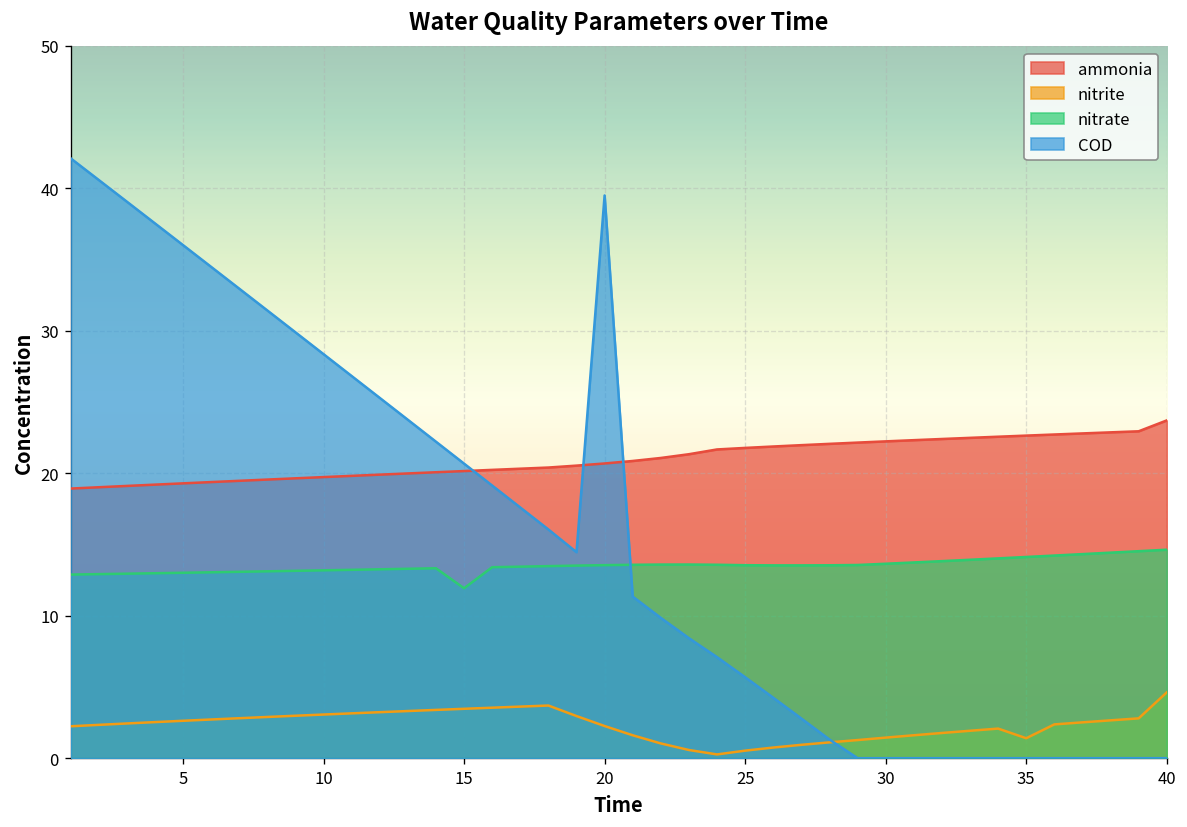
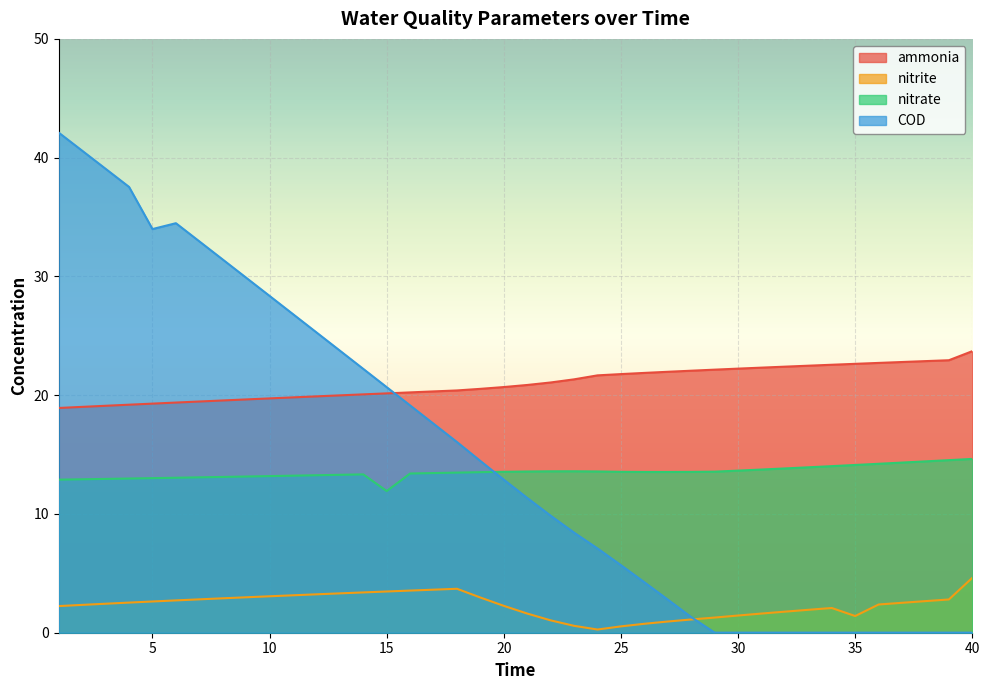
  {
    "ammonia": {
      "5": 19.3,
      "10": 19.7,
      "15": 20.2,
      "20": 20.7,
      "25": 21.8,
      "30": 22.2,
      "35": 22.6,
      "40": 23.7
    },
    "nitrite": {
      "5": 2.6,
      "10": 3.1,
      "15": 3.5,
      "20": 2.3,
      "25": 0.5,
      "30": 1.4,
      "35": 1.4,
      "40": 4.6
    },
    "nitrate": {
      "5": 13.0,
      "10": 13.2,
      "15": 11.9,
      "20": 13.6,
      "25": 13.5,
      "30": 13.6,
      "35": 14.1,
      "40": 14.6
    },
    "COD": {
-     "5": 36.0,
+     "5": 34.0,
      "10": 28.4,
      "15": 20.7,
-     "20": 39.5,
+     "20": 12.9,
      "25": 5.7,
      "30": 0.0,
      "35": 0.0,
      "40": 0.0
    }
  }
